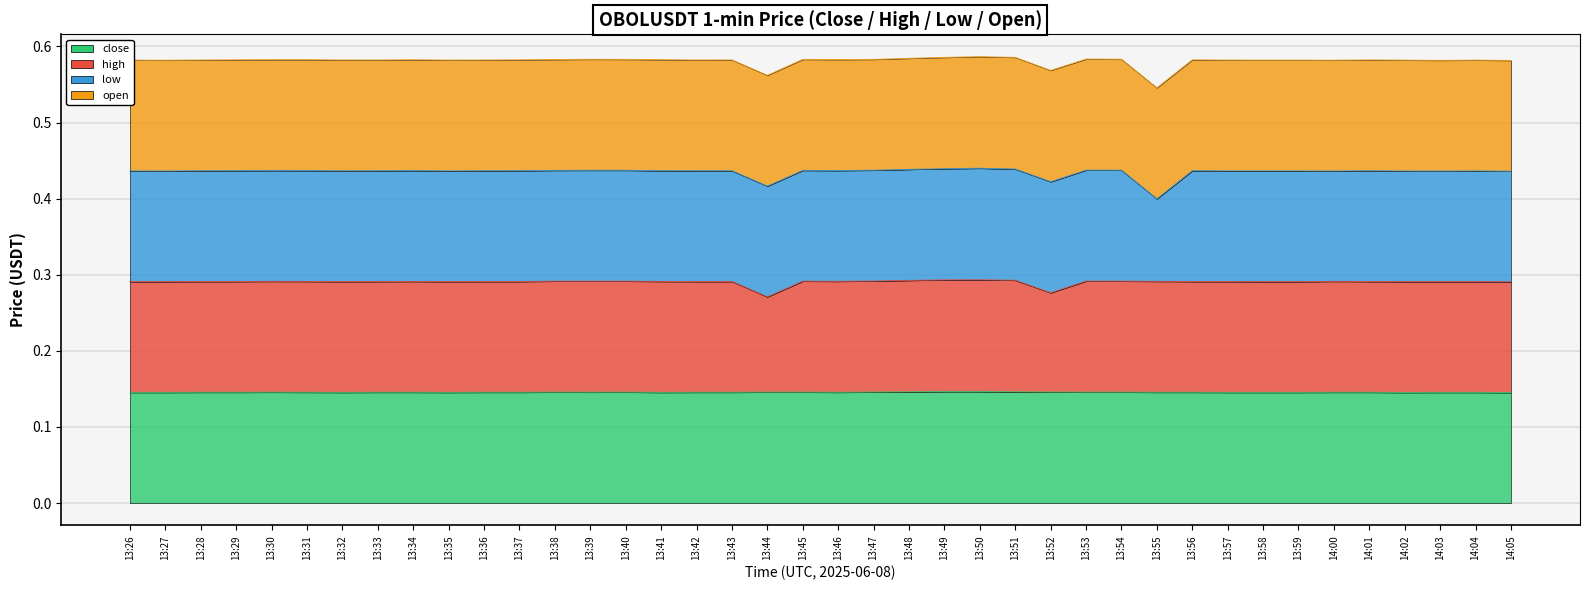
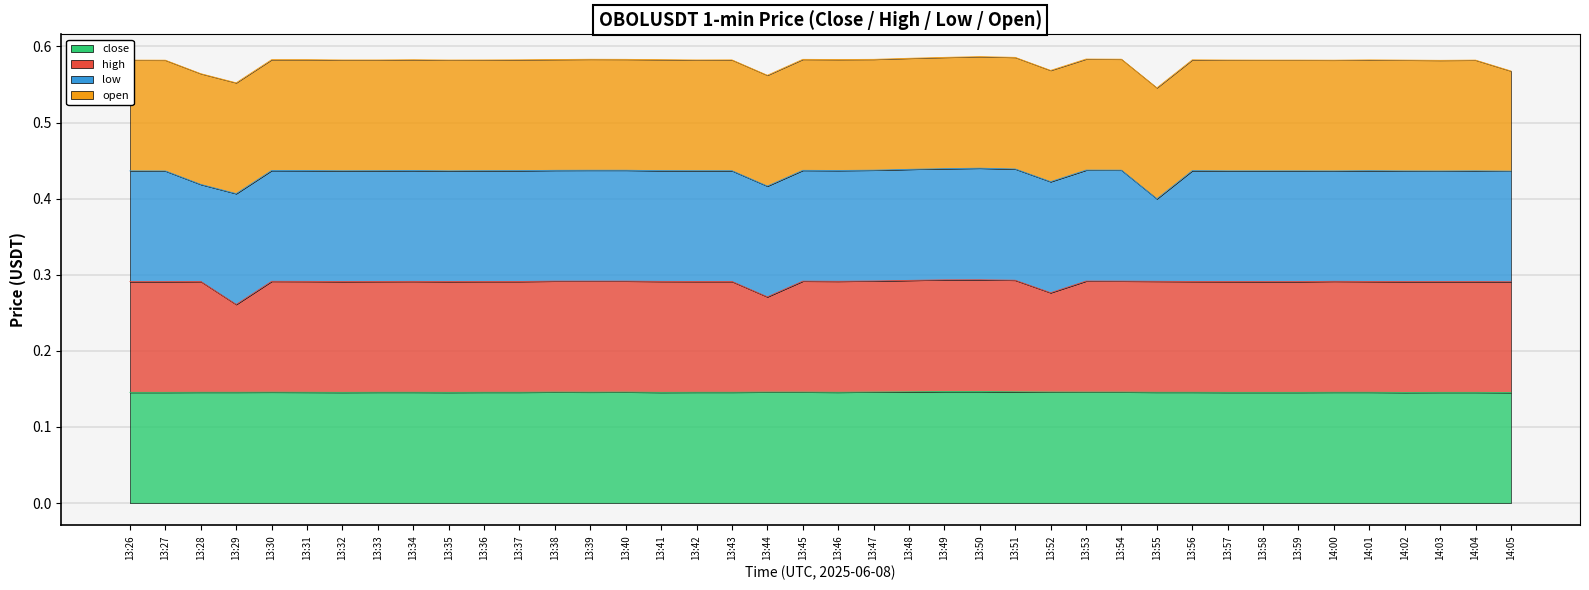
  {
    "close": {
      "13:26": 0.15,
      "13:27": 0.15,
      "13:28": 0.15,
      "13:29": 0.15,
      "13:30": 0.15,
      "13:31": 0.15,
      "13:32": 0.15,
      "13:33": 0.15,
      "13:34": 0.15,
      "13:35": 0.15,
      "13:36": 0.15,
      "13:37": 0.15,
      "13:38": 0.15,
      "13:39": 0.15,
      "13:40": 0.15,
      "13:41": 0.15,
      "13:42": 0.15,
      "13:43": 0.15,
      "13:44": 0.15,
      "13:45": 0.15,
      "13:46": 0.15,
      "13:47": 0.15,
      "13:48": 0.15,
      "13:49": 0.15,
      "13:50": 0.15,
      "13:51": 0.15,
      "13:52": 0.15,
      "13:53": 0.15,
      "13:54": 0.15,
      "13:55": 0.15,
      "13:56": 0.15,
      "13:57": 0.15,
      "13:58": 0.15,
      "13:59": 0.15,
      "14:00": 0.15,
      "14:01": 0.15,
      "14:02": 0.15,
      "14:03": 0.15,
      "14:04": 0.15,
      "14:05": 0.15
    },
    "high": {
      "13:26": 0.15,
      "13:27": 0.15,
      "13:28": 0.15,
-     "13:29": 0.15,
+     "13:29": 0.12,
      "13:30": 0.15,
      "13:31": 0.15,
      "13:32": 0.15,
      "13:33": 0.15,
      "13:34": 0.15,
      "13:35": 0.15,
      "13:36": 0.15,
      "13:37": 0.15,
      "13:38": 0.15,
      "13:39": 0.15,
      "13:40": 0.15,
      "13:41": 0.15,
      "13:42": 0.15,
      "13:43": 0.15,
      "13:44": 0.13,
      "13:45": 0.15,
      "13:46": 0.15,
      "13:47": 0.15,
      "13:48": 0.15,
      "13:49": 0.15,
      "13:50": 0.15,
      "13:51": 0.15,
      "13:52": 0.13,
      "13:53": 0.15,
      "13:54": 0.15,
      "13:55": 0.15,
      "13:56": 0.15,
      "13:57": 0.15,
      "13:58": 0.15,
      "13:59": 0.15,
      "14:00": 0.15,
      "14:01": 0.15,
      "14:02": 0.15,
      "14:03": 0.15,
      "14:04": 0.15,
      "14:05": 0.15
    },
    "low": {
      "13:26": 0.15,
      "13:27": 0.15,
-     "13:28": 0.15,
+     "13:28": 0.13,
      "13:29": 0.15,
      "13:30": 0.15,
      "13:31": 0.15,
      "13:32": 0.15,
      "13:33": 0.15,
      "13:34": 0.15,
      "13:35": 0.15,
      "13:36": 0.15,
      "13:37": 0.15,
      "13:38": 0.15,
      "13:39": 0.15,
      "13:40": 0.15,
      "13:41": 0.15,
      "13:42": 0.15,
      "13:43": 0.15,
      "13:44": 0.15,
      "13:45": 0.15,
      "13:46": 0.15,
      "13:47": 0.15,
      "13:48": 0.15,
      "13:49": 0.15,
      "13:50": 0.15,
      "13:51": 0.15,
      "13:52": 0.15,
      "13:53": 0.15,
      "13:54": 0.15,
      "13:55": 0.11,
      "13:56": 0.15,
      "13:57": 0.15,
      "13:58": 0.15,
      "13:59": 0.15,
      "14:00": 0.15,
      "14:01": 0.15,
      "14:02": 0.15,
      "14:03": 0.15,
      "14:04": 0.15,
      "14:05": 0.15
    },
    "open": {
      "13:27": 0.15,
      "13:28": 0.15,
      "13:29": 0.15,
      "13:30": 0.15,
      "13:31": 0.15,
      "13:32": 0.15,
      "13:33": 0.15,
      "13:34": 0.15,
      "13:35": 0.15,
      "13:36": 0.15,
      "13:37": 0.15,
      "13:38": 0.15,
      "13:39": 0.15,
      "13:40": 0.15,
      "13:41": 0.15,
      "13:42": 0.15,
      "13:43": 0.15,
      "13:44": 0.15,
      "13:45": 0.15,
      "13:46": 0.15,
      "13:47": 0.15,
      "13:48": 0.15,
      "13:49": 0.15,
      "13:50": 0.15,
      "13:51": 0.15,
      "13:52": 0.15,
      "13:53": 0.15,
      "13:54": 0.15,
      "13:55": 0.15,
      "13:56": 0.15,
      "13:57": 0.15,
      "13:58": 0.15,
      "13:59": 0.15,
      "14:00": 0.15,
      "14:01": 0.15,
      "14:02": 0.15,
      "14:03": 0.15,
      "14:04": 0.15,
-     "14:05": 0.15
+     "14:05": 0.13
    }
  }
